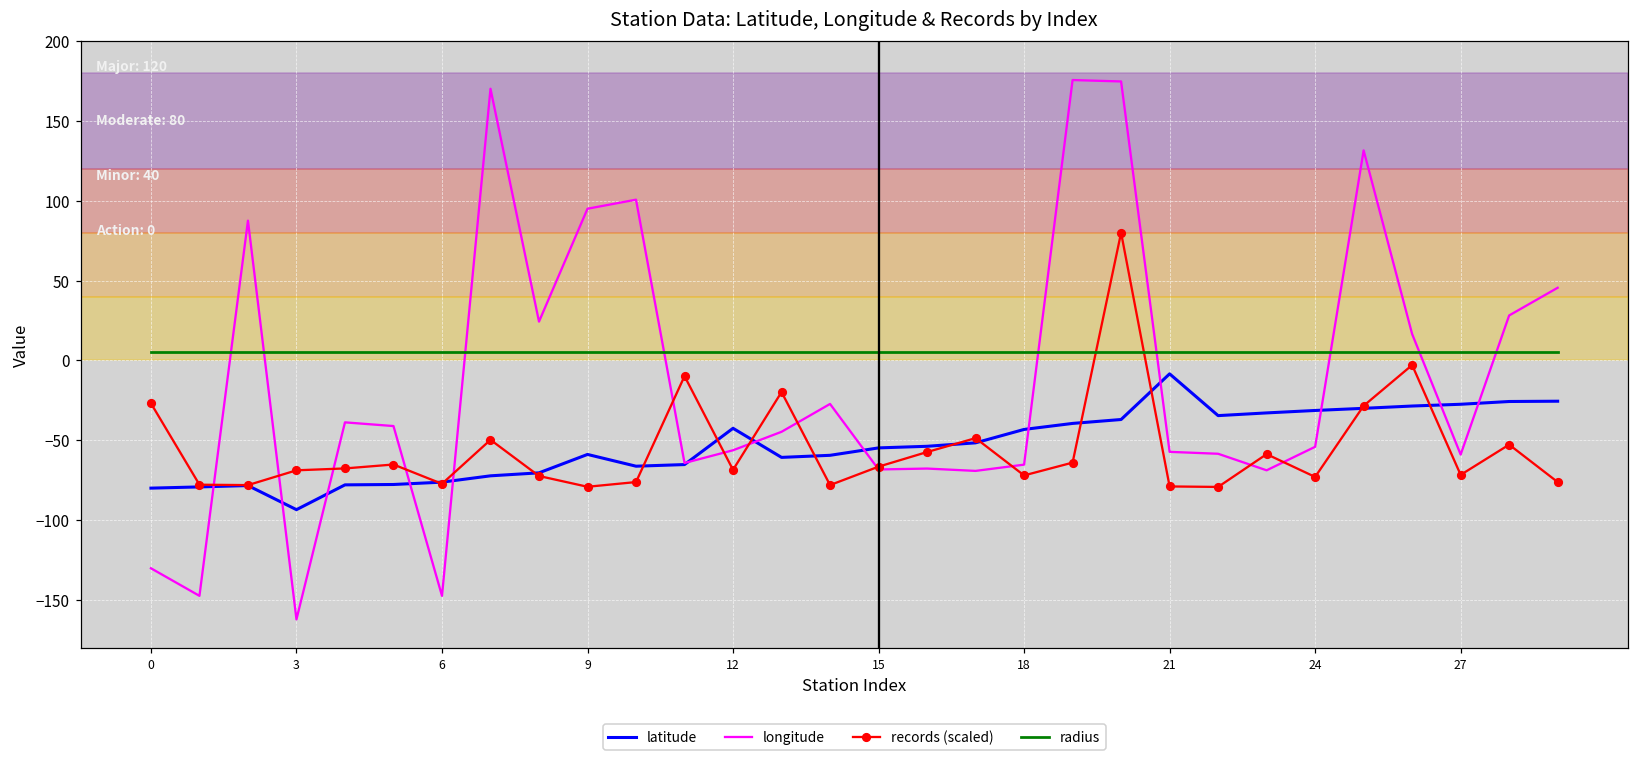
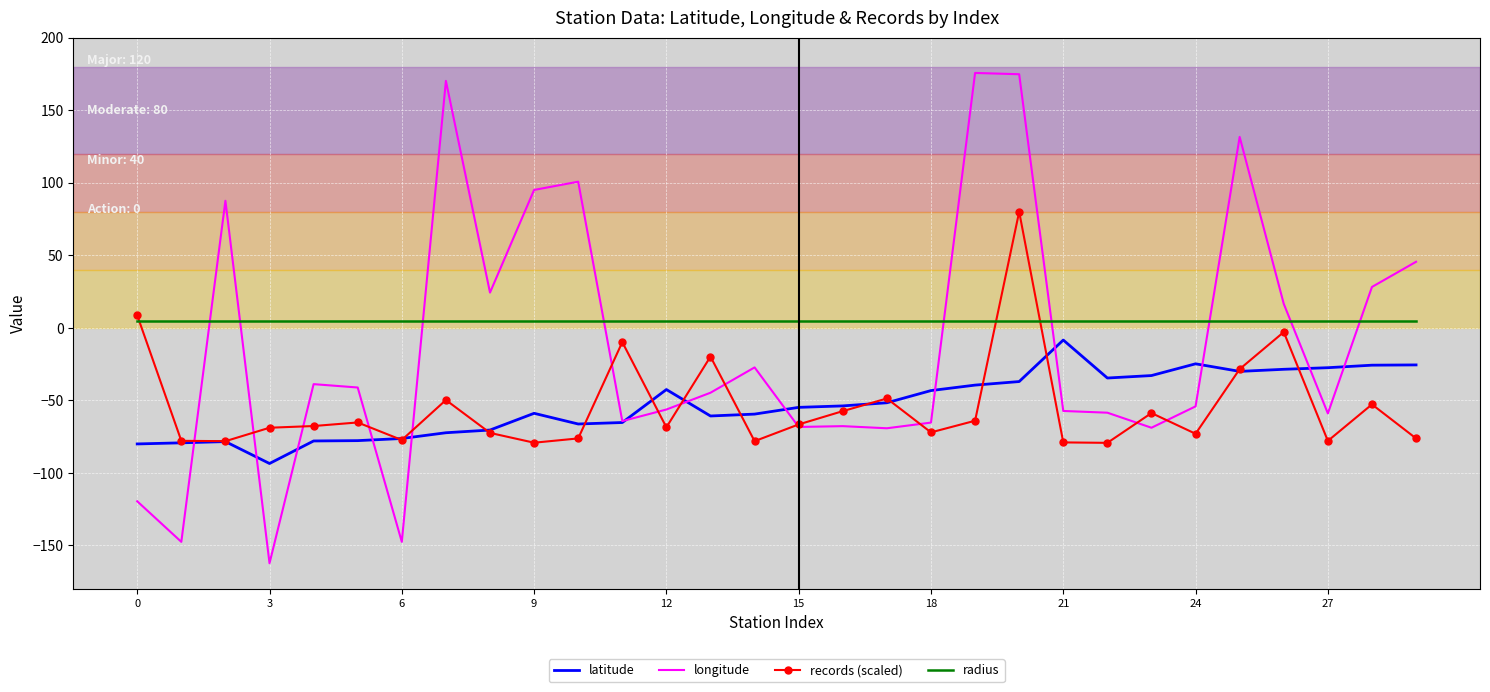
  {
    "latitude": {
      "0": -80,
      "3": -94,
      "9": -59,
      "12": -43,
      "15": -55,
      "18": -43,
      "21": -8,
-     "24": -31,
+     "24": -25,
      "27": -27
    },
    "longitude": {
-     "0": -130,
+     "0": -120,
      "3": -162,
      "6": -148,
      "9": 95,
      "12": -56,
      "15": -68,
      "18": -65,
      "21": -57,
      "24": -54,
      "27": -59
    },
    "records (scaled)": {
-     "0": -27,
+     "0": 9,
      "3": -69,
      "9": -79,
      "12": -69,
      "15": -67,
      "18": -72,
      "21": -79,
      "24": -73,
-     "27": -72
+     "27": -78
    },
    "radius": {
      "0": 5,
      "3": 5,
      "6": 5,
      "9": 5,
      "12": 5,
      "15": 5,
      "18": 5,
      "21": 5,
      "24": 5,
      "27": 5
    }
  }
